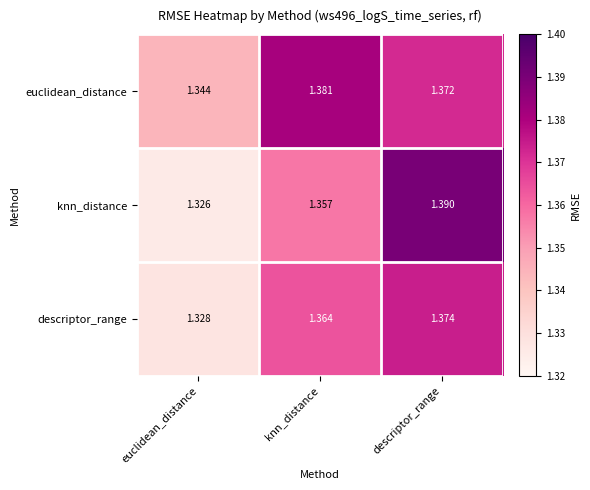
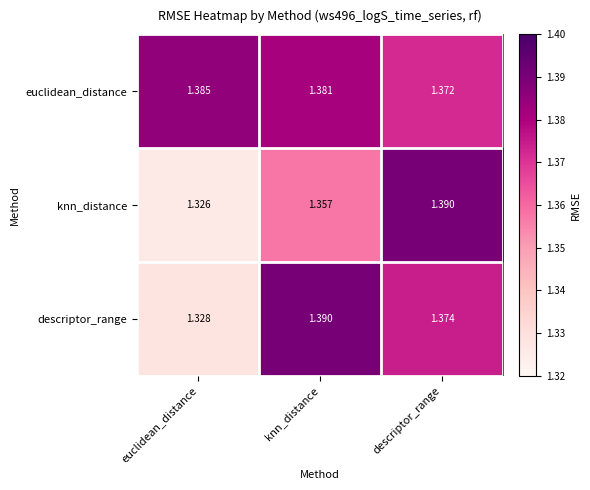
  {
    "euclidean_distance": {
-     "euclidean_distance": 1.344,
+     "euclidean_distance": 1.385,
      "knn_distance": 1.381,
      "descriptor_range": 1.372
    },
    "knn_distance": {
      "euclidean_distance": 1.326,
      "knn_distance": 1.357,
      "descriptor_range": 1.390
    },
    "descriptor_range": {
      "euclidean_distance": 1.328,
-     "knn_distance": 1.364,
+     "knn_distance": 1.390,
      "descriptor_range": 1.374
    }
  }
